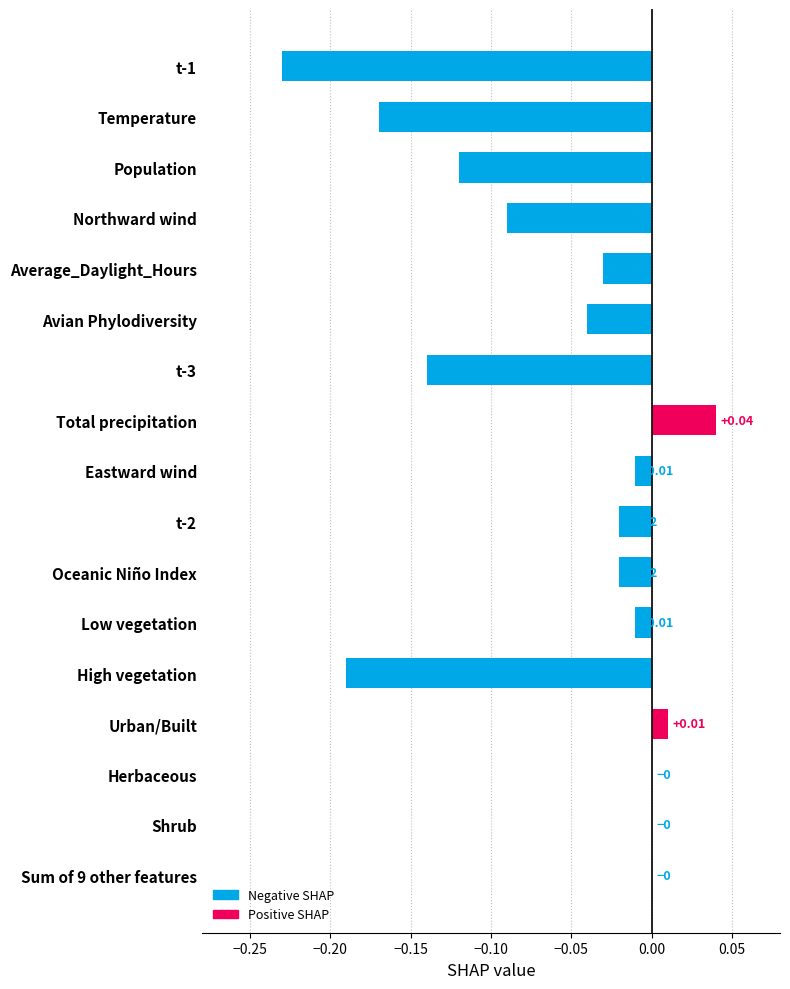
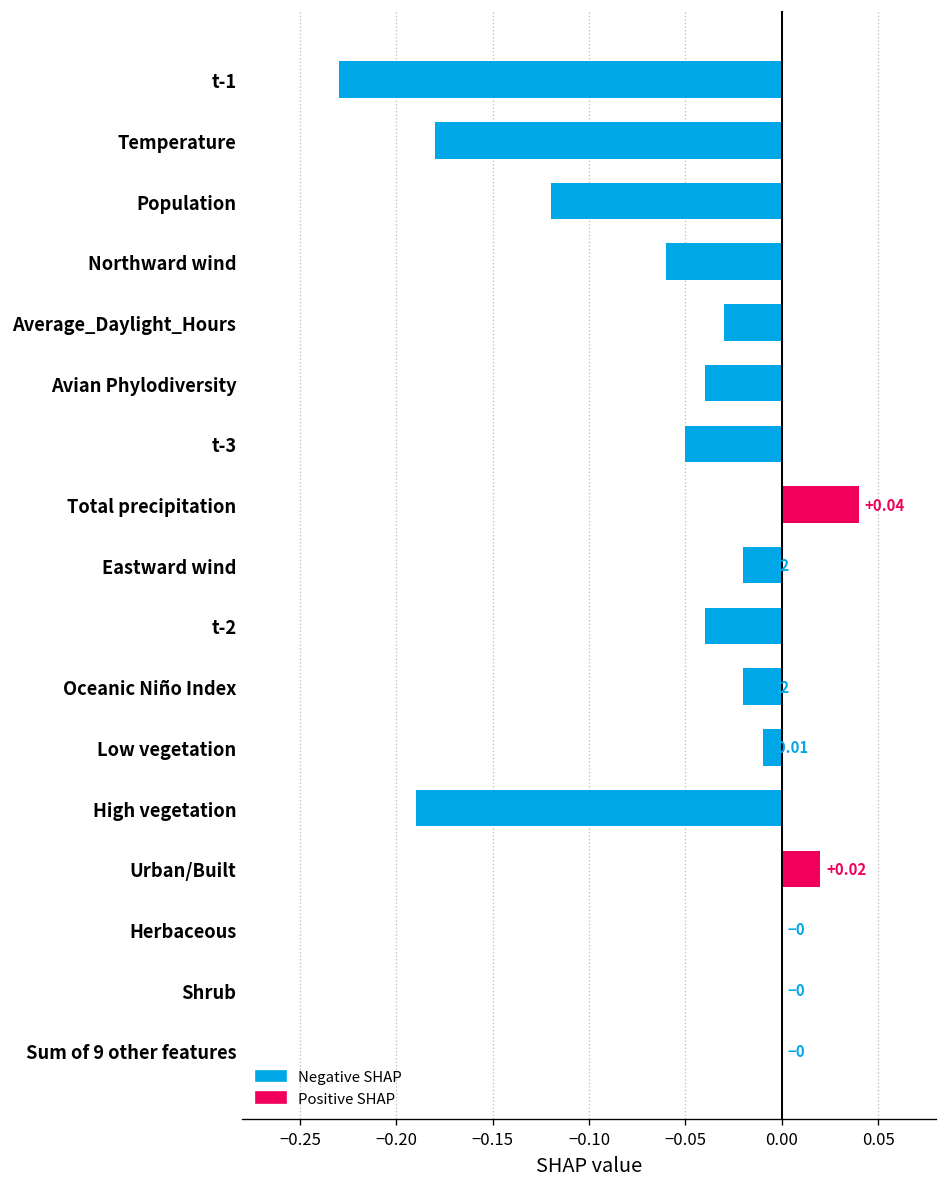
  {
-   "Temperature": "-0.17",
-   "Northward wind": "-0.09",
-   "t-3": "-0.14",
+   "Temperature": "-0.18",
+   "Northward wind": "-0.06",
+   "t-3": "-0.05",
    "Total precipitation": "+0.04",
-   "Eastward wind": "-0.01",
-   "t-2": "-0.02",
+   "Eastward wind": "-0.02",
+   "t-2": "-0.04",
    "Low vegetation": "-0.01",
-   "Urban/Built": "+0.01",
+   "Urban/Built": "+0.02",
    "Herbaceous": "-0",
    "Shrub": "-0",
    "Sum of 9 other features": "-0"
  }
